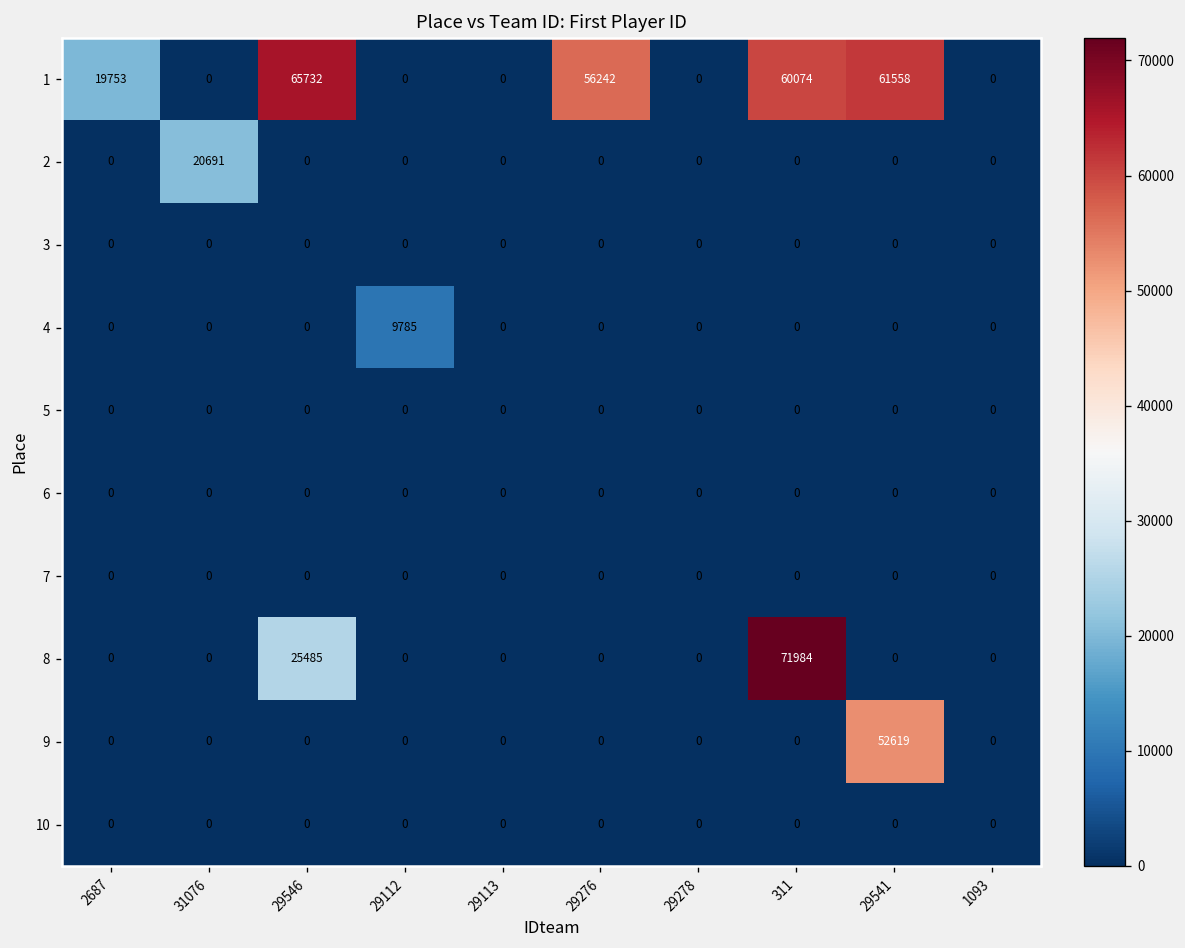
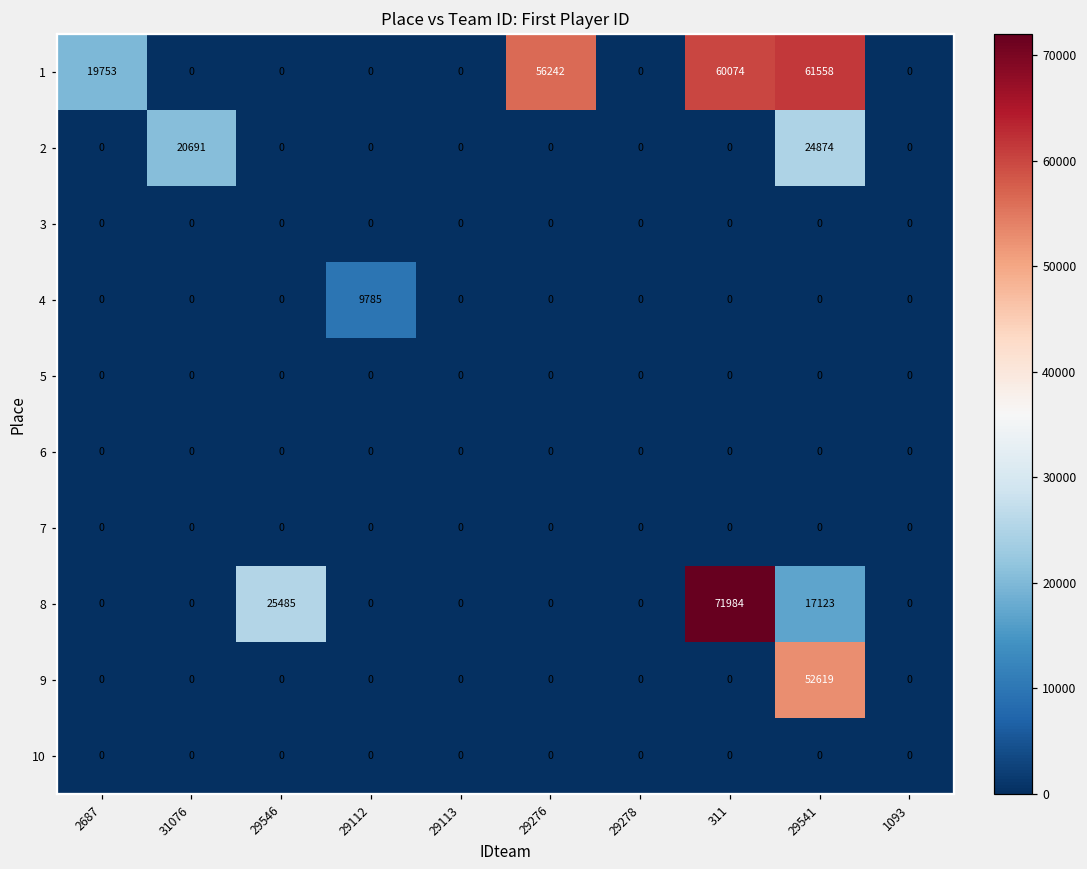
  {
    "1": {
      "2687": 19753,
      "31076": 0,
-     "29546": 65732,
+     "29546": 0,
      "29112": 0,
      "29113": 0,
      "29276": 56242,
      "29278": 0,
      "311": 60074,
      "29541": 61558,
      "1093": 0
    },
    "2": {
      "2687": 0,
      "31076": 20691,
      "29546": 0,
      "29112": 0,
      "29113": 0,
      "29276": 0,
      "29278": 0,
      "311": 0,
-     "29541": 0,
+     "29541": 24874,
      "1093": 0
    },
    "3": {
      "2687": 0,
      "31076": 0,
      "29546": 0,
      "29112": 0,
      "29113": 0,
      "29276": 0,
      "29278": 0,
      "311": 0,
      "29541": 0,
      "1093": 0
    },
    "4": {
      "2687": 0,
      "31076": 0,
      "29546": 0,
      "29112": 9785,
      "29113": 0,
      "29276": 0,
      "29278": 0,
      "311": 0,
      "29541": 0,
      "1093": 0
    },
    "5": {
      "2687": 0,
      "31076": 0,
      "29546": 0,
      "29112": 0,
      "29113": 0,
      "29276": 0,
      "29278": 0,
      "311": 0,
      "29541": 0,
      "1093": 0
    },
    "6": {
      "2687": 0,
      "31076": 0,
      "29546": 0,
      "29112": 0,
      "29113": 0,
      "29276": 0,
      "29278": 0,
      "311": 0,
      "29541": 0,
      "1093": 0
    },
    "7": {
      "2687": 0,
      "31076": 0,
      "29546": 0,
      "29112": 0,
      "29113": 0,
      "29276": 0,
      "29278": 0,
      "311": 0,
      "29541": 0,
      "1093": 0
    },
    "8": {
      "2687": 0,
      "31076": 0,
      "29546": 25485,
      "29112": 0,
      "29113": 0,
      "29276": 0,
      "29278": 0,
      "311": 71984,
-     "29541": 0,
+     "29541": 17123,
      "1093": 0
    },
    "9": {
      "2687": 0,
      "31076": 0,
      "29546": 0,
      "29112": 0,
      "29113": 0,
      "29276": 0,
      "29278": 0,
      "311": 0,
      "29541": 52619,
      "1093": 0
    },
    "10": {
      "2687": 0,
      "31076": 0,
      "29546": 0,
      "29112": 0,
      "29113": 0,
      "29276": 0,
      "29278": 0,
      "311": 0,
      "29541": 0,
      "1093": 0
    }
  }
